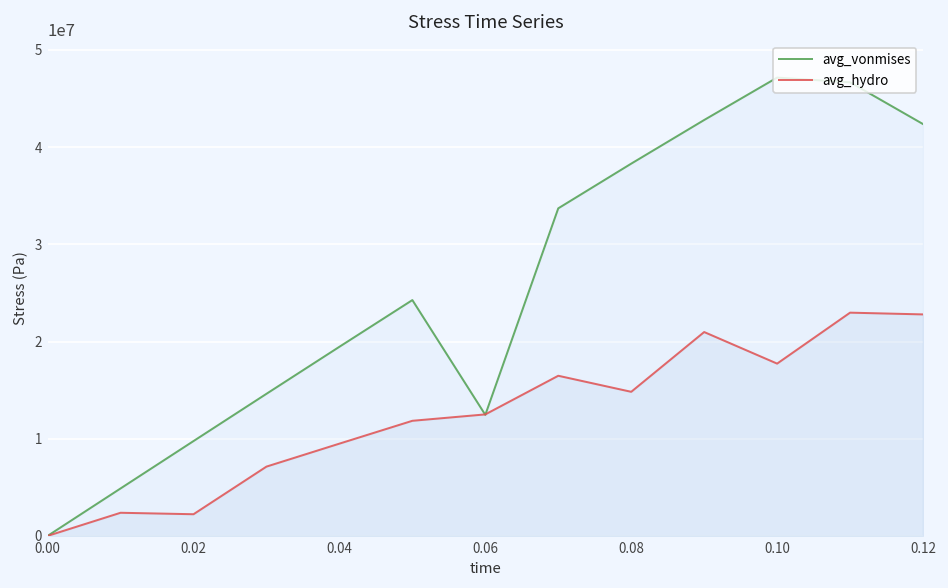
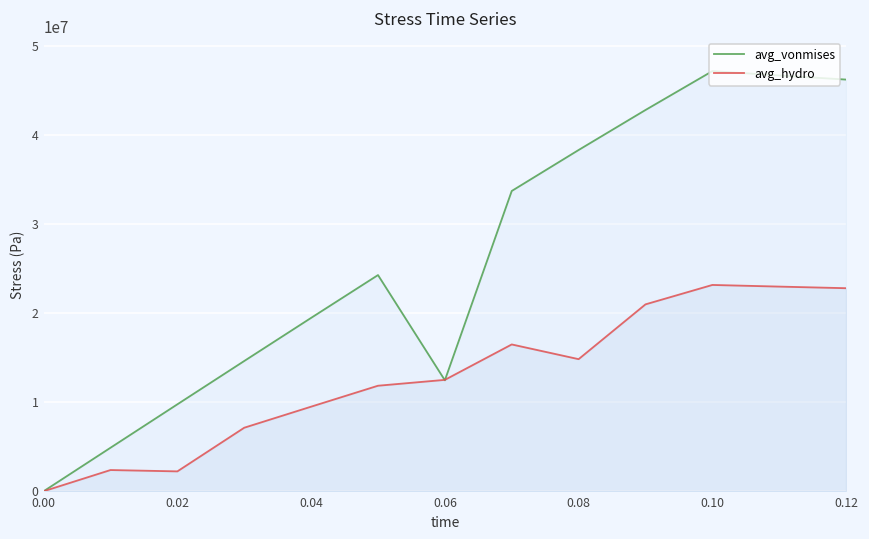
  {
    "avg_vonmises": {
      "0.02": 10000000,
      "0.04": 19000000,
      "0.08": 38000000,
-     "0.12": 42000000
+     "0.12": 46000000
    },
    "avg_hydro": {
      "0.02": 2000000,
      "0.04": 9000000,
      "0.08": 15000000,
-     "0.10": 18000000,
+     "0.10": 23000000,
      "0.12": 23000000
    }
  }
